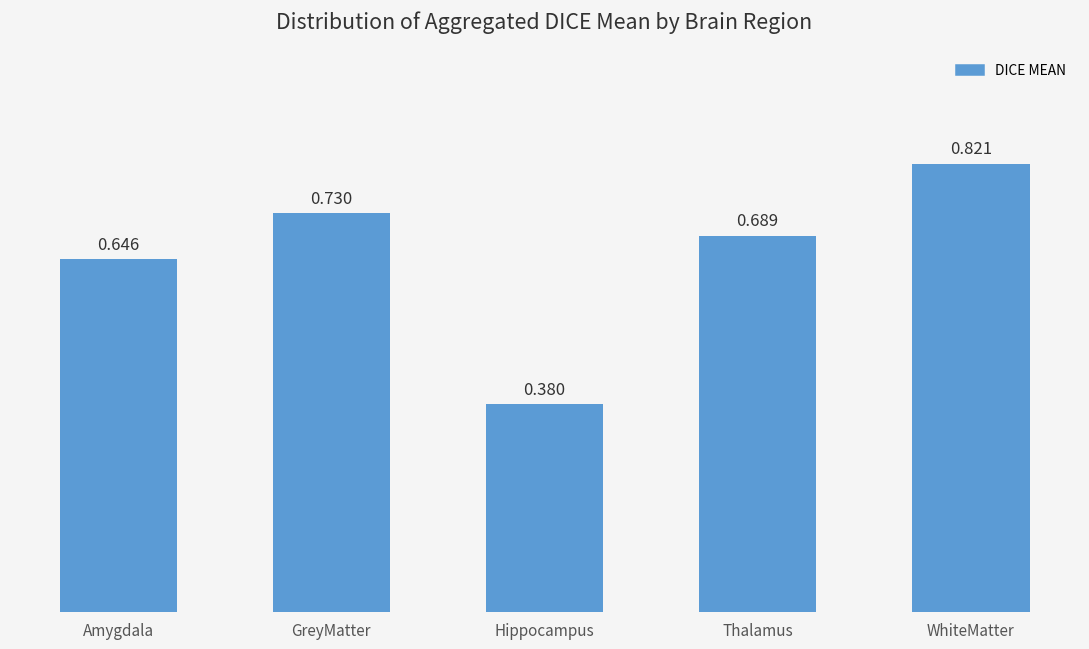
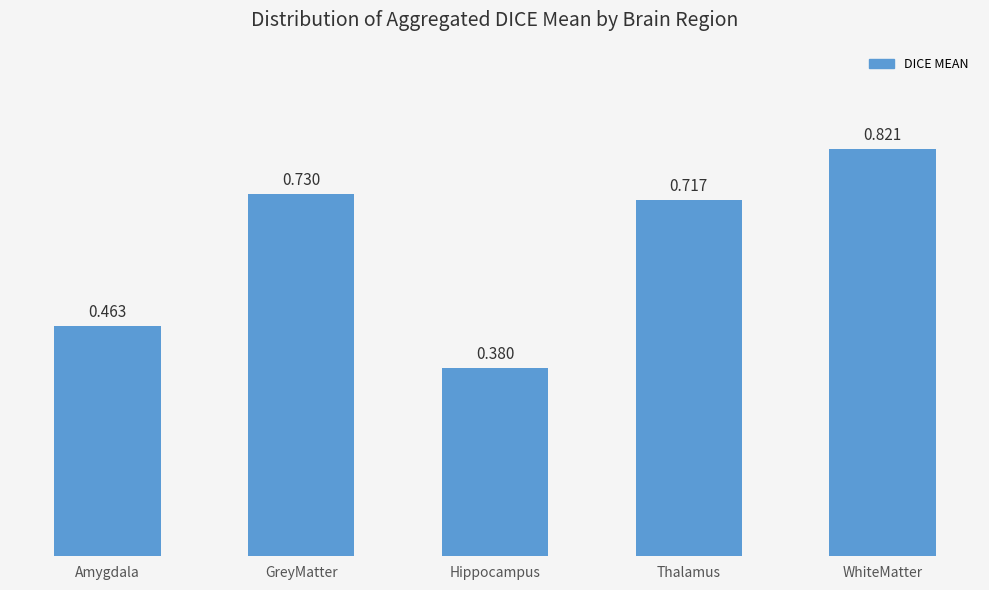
  {
-   "Amygdala": 0.646,
+   "Amygdala": 0.463,
    "GreyMatter": 0.730,
    "Hippocampus": 0.380,
-   "Thalamus": 0.689,
+   "Thalamus": 0.717,
    "WhiteMatter": 0.821
  }
